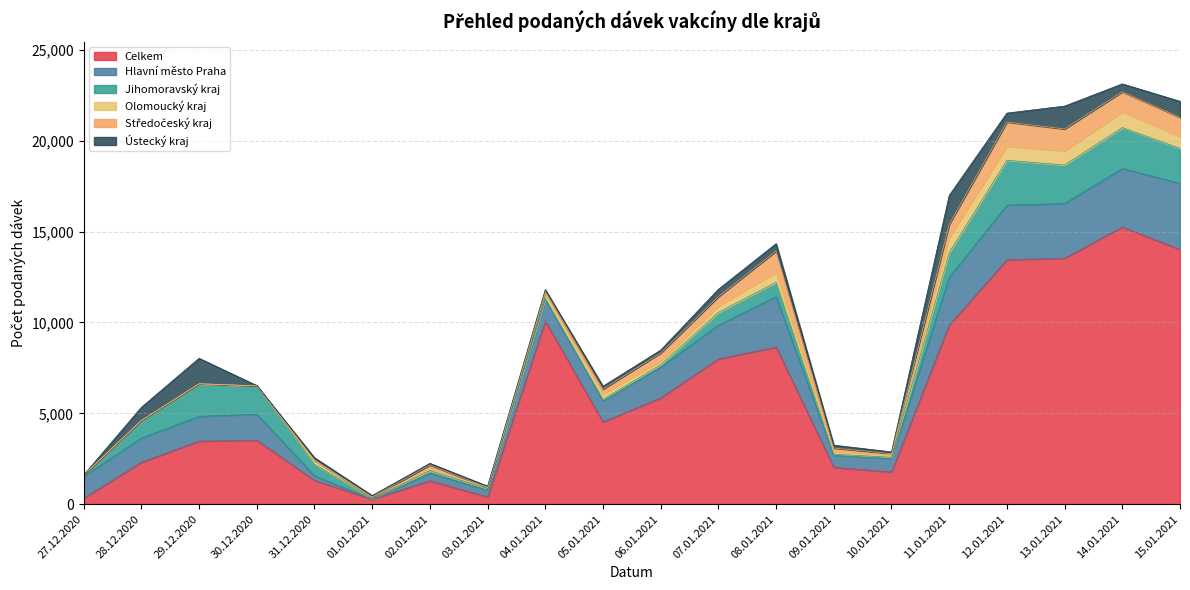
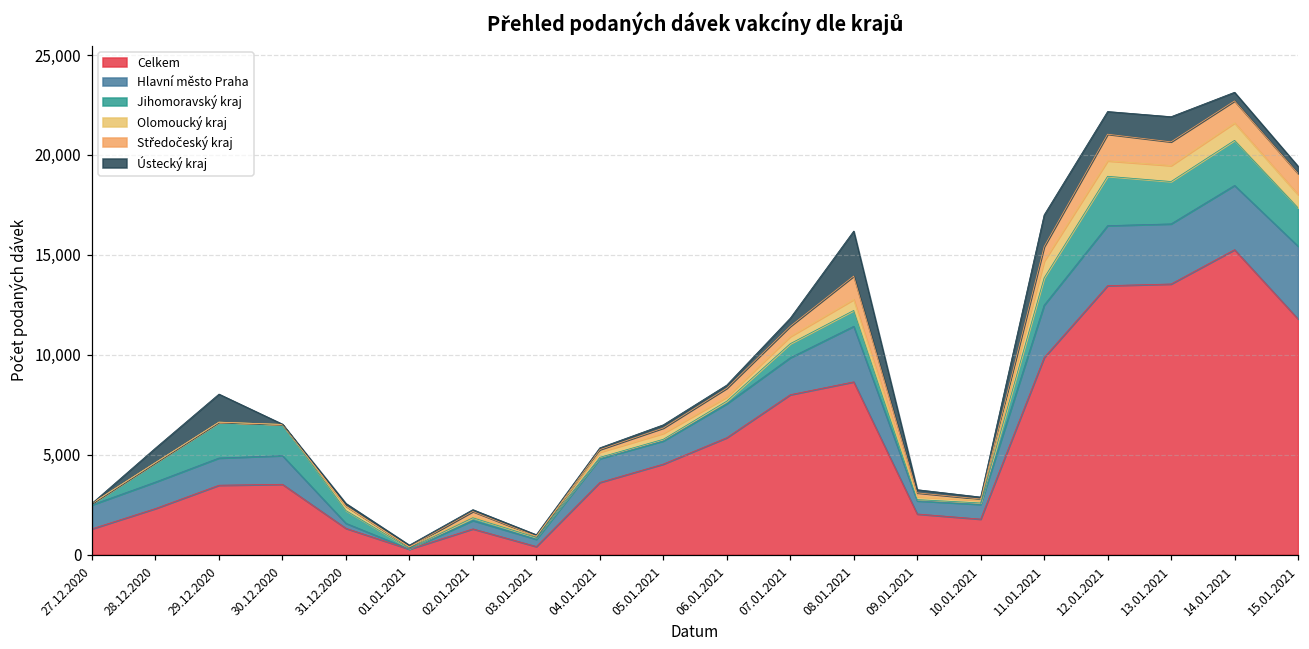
  {
    "Celkem": {
-     "27.12.2020": "300",
+     "27.12.2020": "1,300",
      "28.12.2020": "2,300",
      "29.12.2020": "3,500",
      "30.12.2020": "3,500",
      "31.12.2020": "1,300",
      "02.01.2021": "1,300",
      "03.01.2021": "400",
-     "04.01.2021": "10,100",
+     "04.01.2021": "3,600",
      "05.01.2021": "4,500",
      "06.01.2021": "5,800",
      "07.01.2021": "8,000",
      "08.01.2021": "8,600",
      "09.01.2021": "2,000",
      "10.01.2021": "1,800",
      "11.01.2021": "9,900",
      "12.01.2021": "13,500",
      "13.01.2021": "13,500",
      "14.01.2021": "15,300",
-     "15.01.2021": "14,000"
+     "15.01.2021": "11,800"
    },
    "Ústecký kraj": {
      "28.12.2020": "700",
      "29.12.2020": "1,400",
      "05.01.2021": "200",
      "06.01.2021": "200",
      "07.01.2021": "400",
-     "08.01.2021": "400",
+     "08.01.2021": "2,300",
      "09.01.2021": "200",
      "11.01.2021": "1,600",
-     "12.01.2021": "500",
+     "12.01.2021": "1,100",
      "13.01.2021": "1,300",
      "14.01.2021": "400",
-     "15.01.2021": "900"
+     "15.01.2021": "400"
    }
  }
